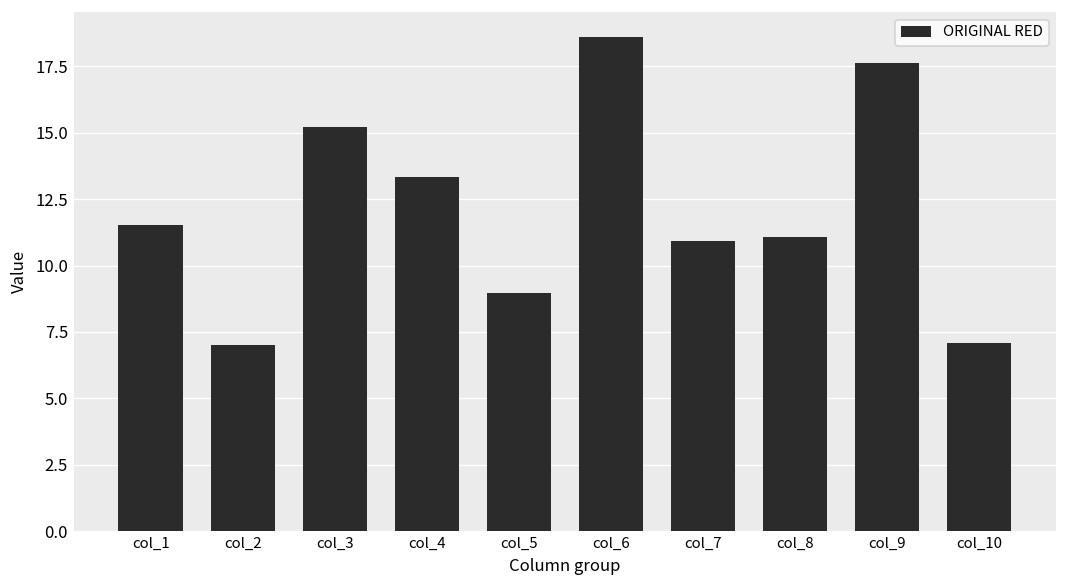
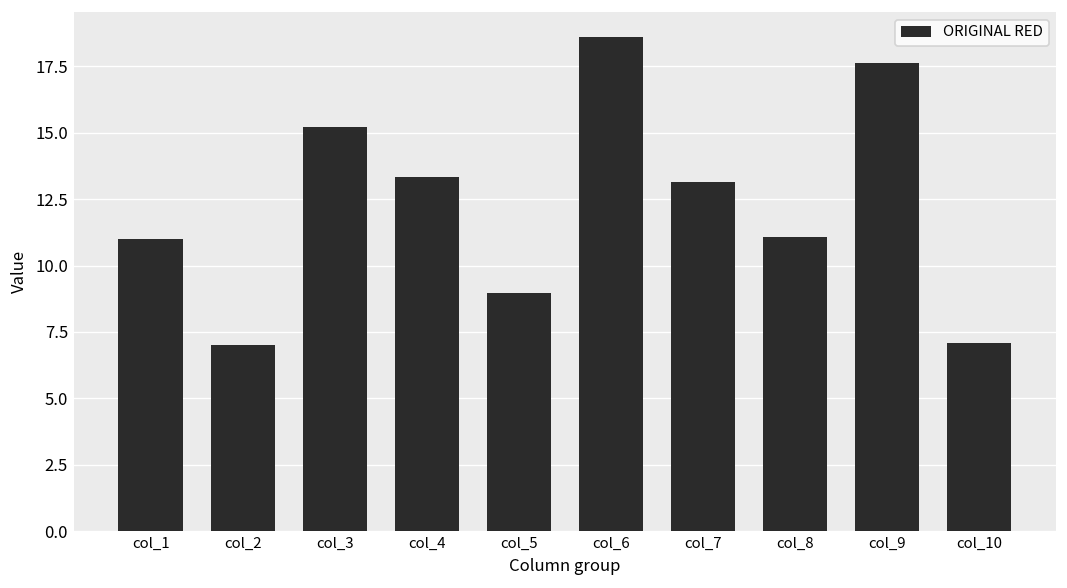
  {
-   "col_1": 11.5,
+   "col_1": 11.0,
    "col_2": 7.0,
    "col_3": 15.2,
    "col_4": 13.3,
    "col_5": 9.0,
    "col_6": 18.6,
-   "col_7": 10.9,
+   "col_7": 13.1,
    "col_8": 11.1,
    "col_9": 17.6,
    "col_10": 7.1
  }
